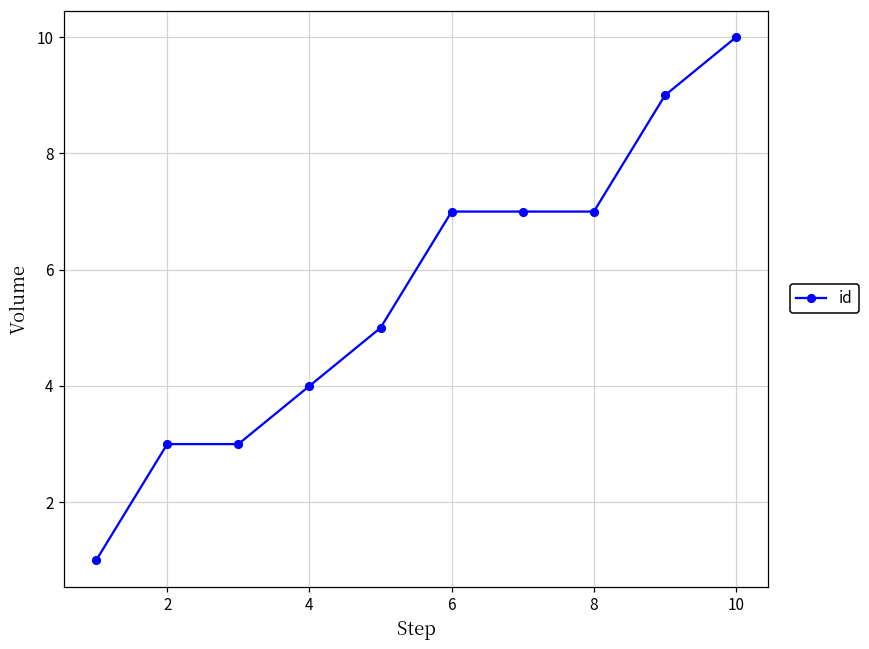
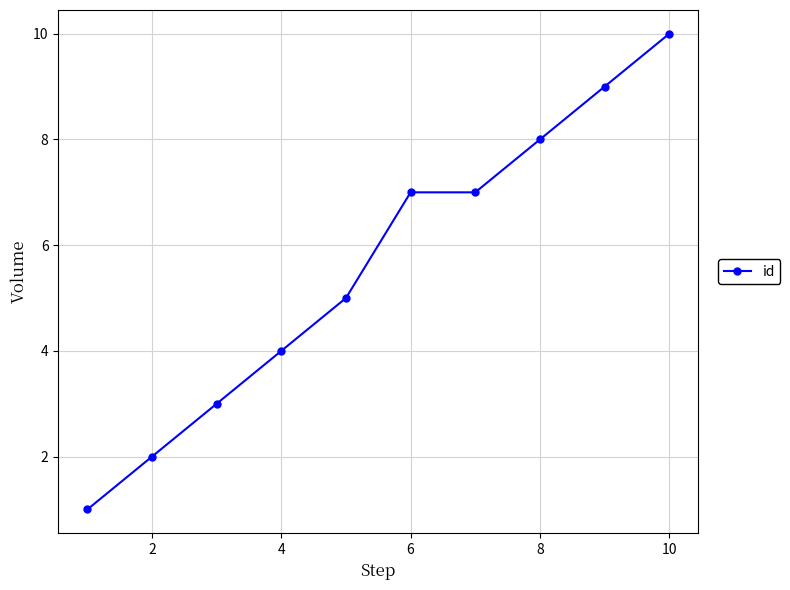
  {
-   "2": 3,
+   "2": 2,
    "4": 4,
    "6": 7,
-   "8": 7,
+   "8": 8,
    "10": 10
  }
